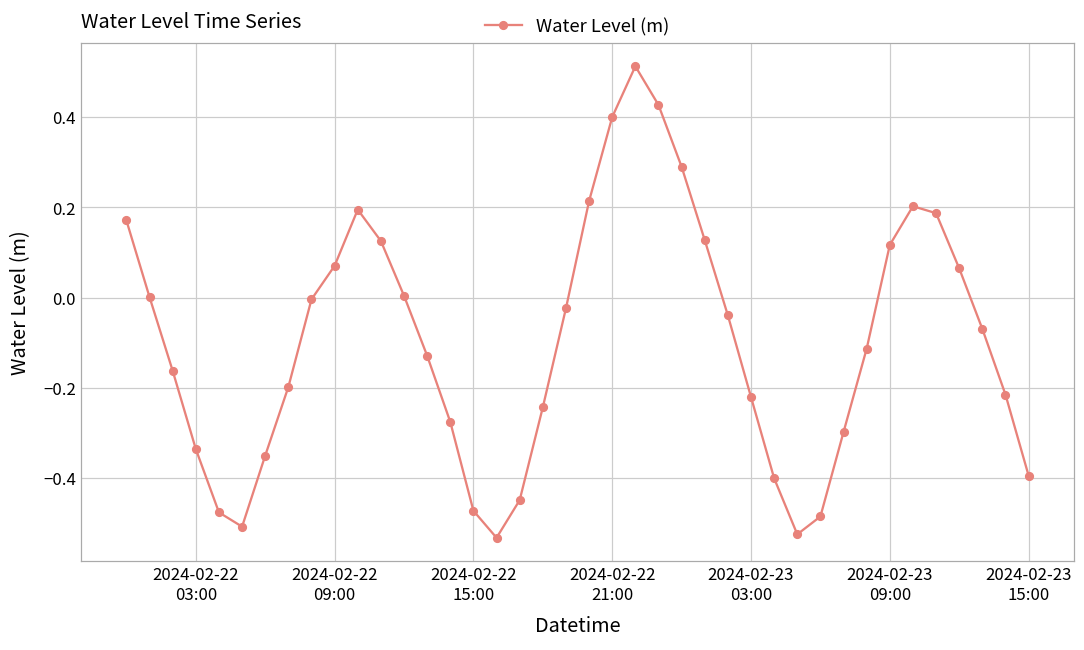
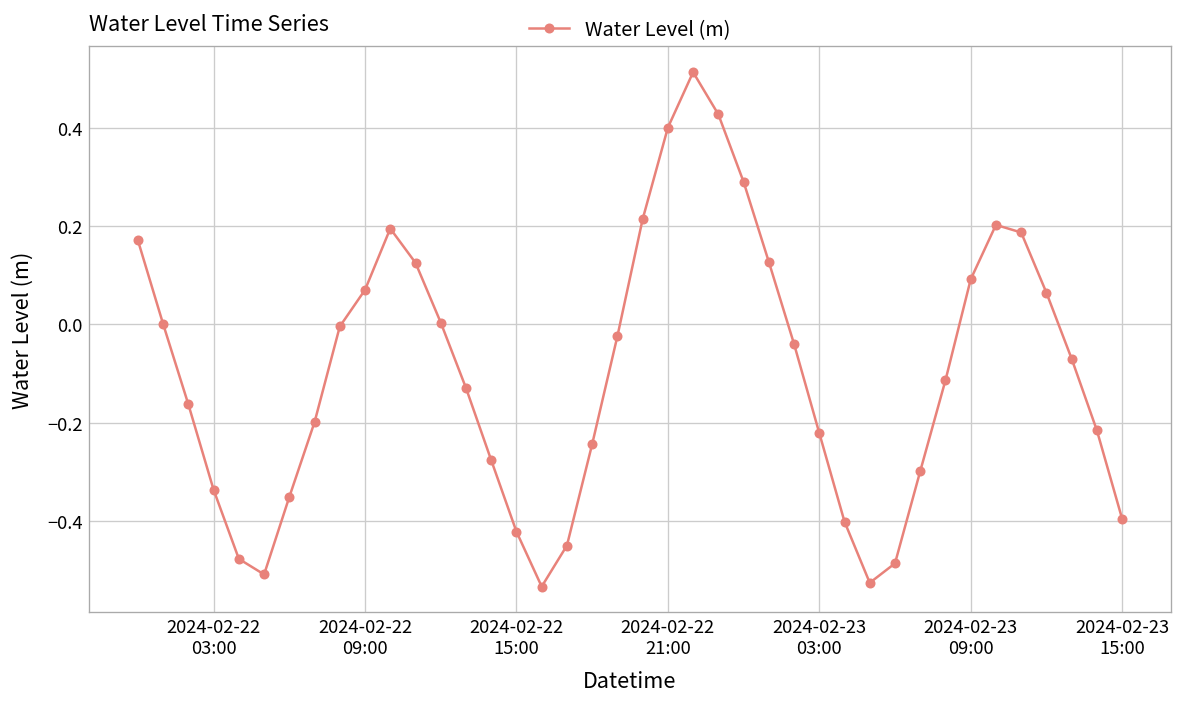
  {
    "2024-02-22 03:00": -0.34,
    "2024-02-22 09:00": 0.07,
-   "2024-02-22 15:00": -0.47,
+   "2024-02-22 15:00": -0.42,
    "2024-02-22 21:00": 0.40,
    "2024-02-23 03:00": -0.22,
-   "2024-02-23 09:00": 0.12,
+   "2024-02-23 09:00": 0.09,
    "2024-02-23 15:00": -0.40
  }
